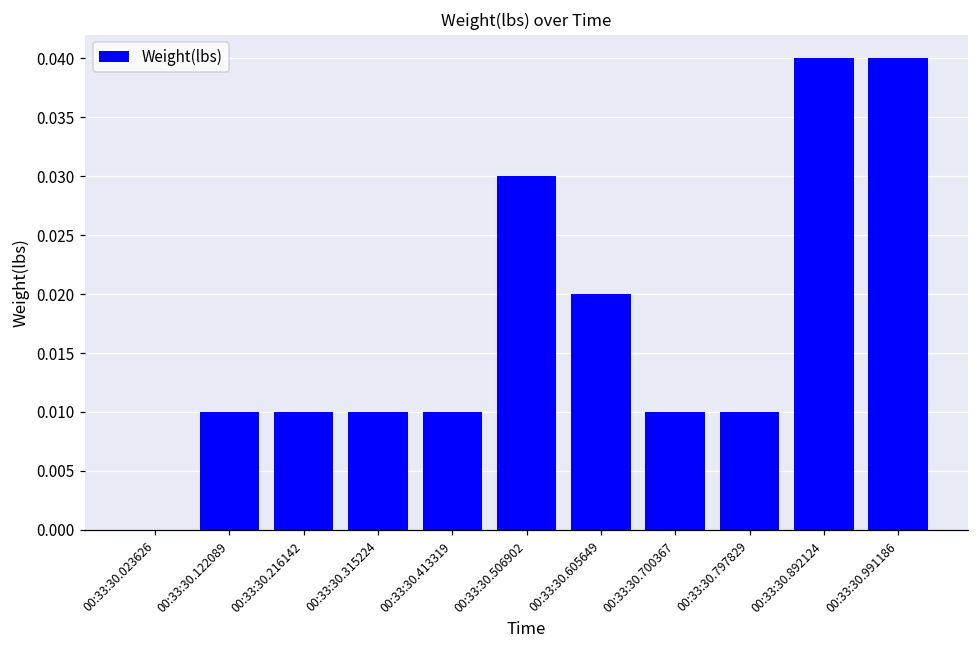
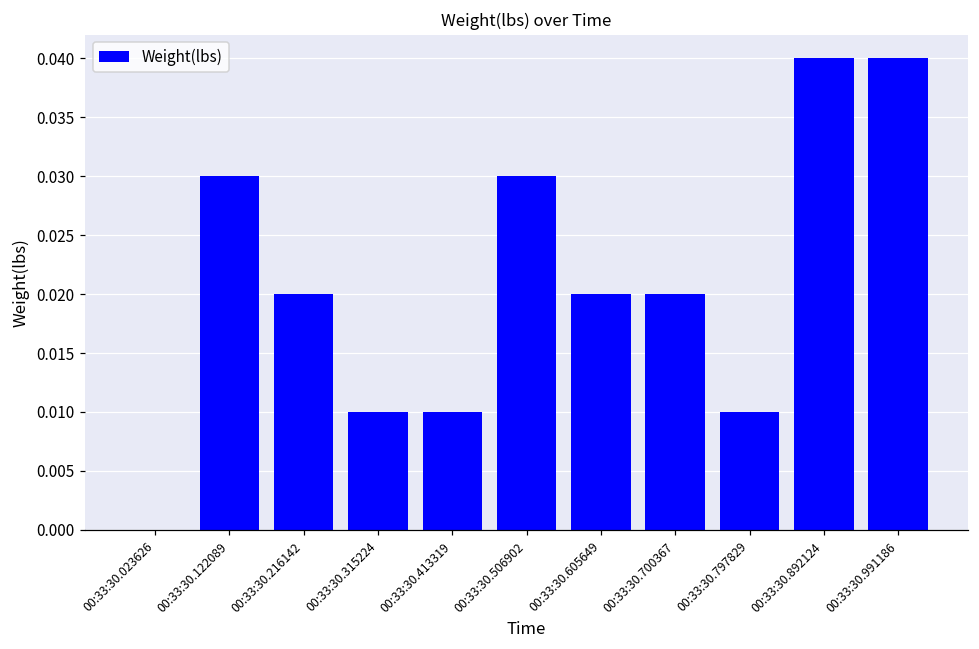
  {
    "00:33:30.023626": 0.00,
-   "00:33:30.122089": 0.01,
-   "00:33:30.216142": 0.01,
+   "00:33:30.122089": 0.03,
+   "00:33:30.216142": 0.02,
    "00:33:30.315224": 0.01,
    "00:33:30.413319": 0.01,
    "00:33:30.506902": 0.03,
    "00:33:30.605649": 0.02,
-   "00:33:30.700367": 0.01,
+   "00:33:30.700367": 0.02,
    "00:33:30.797829": 0.01,
    "00:33:30.892124": 0.04,
    "00:33:30.991186": 0.04
  }
